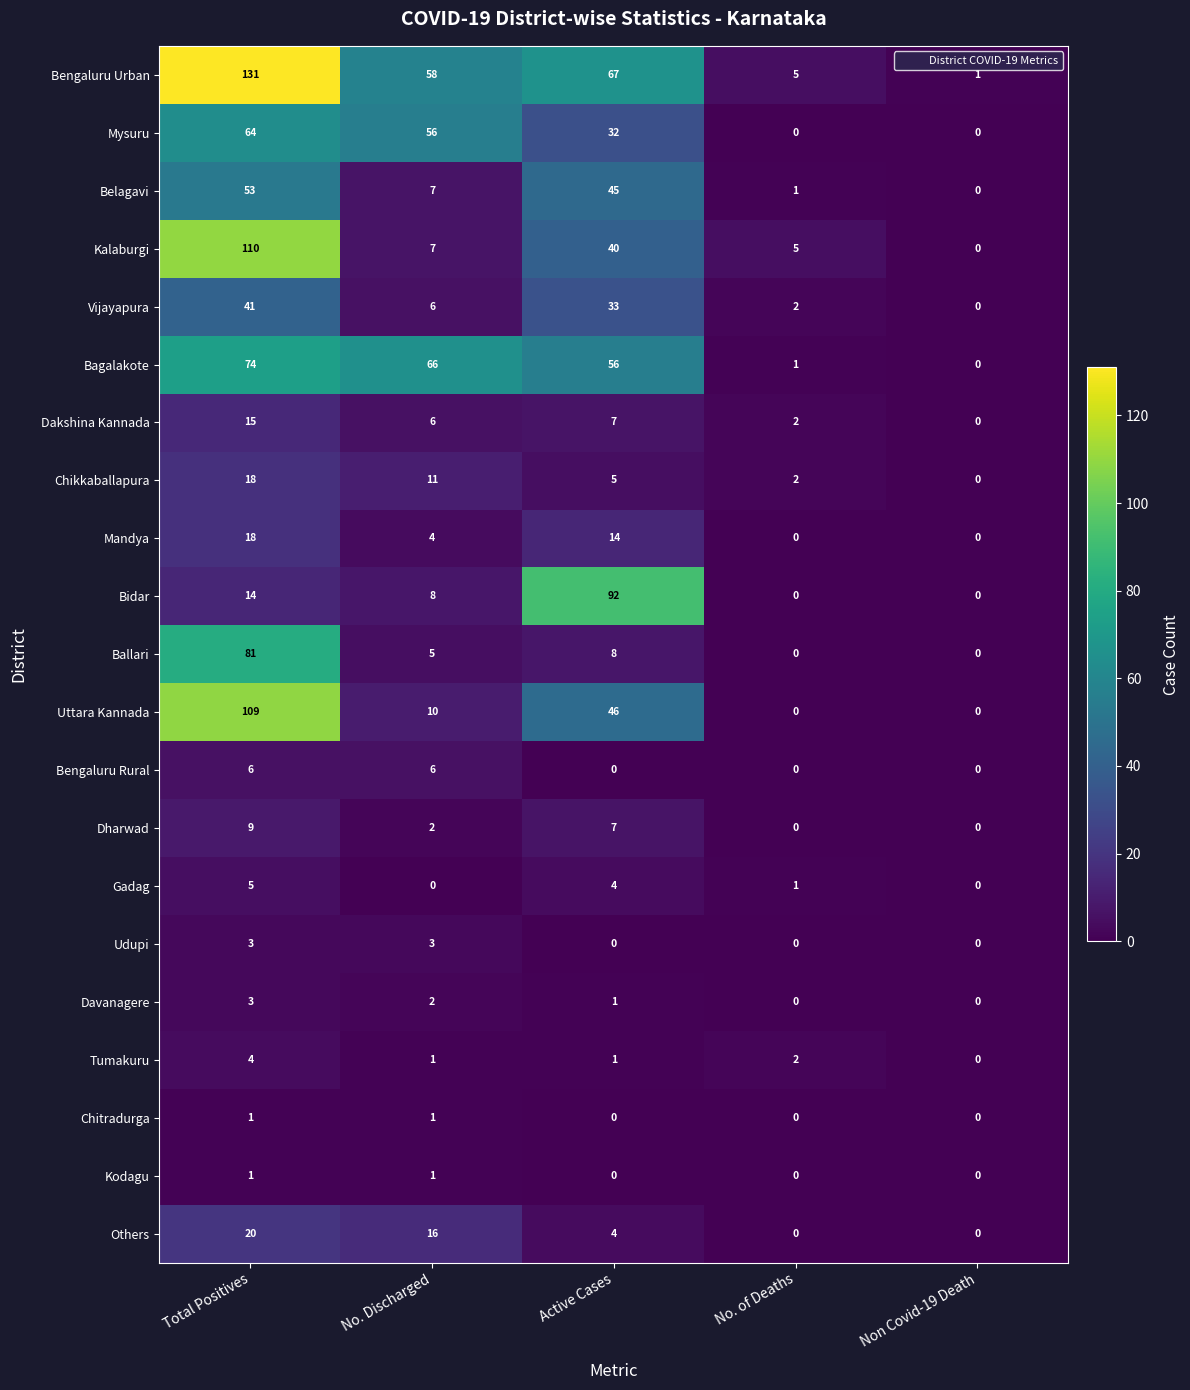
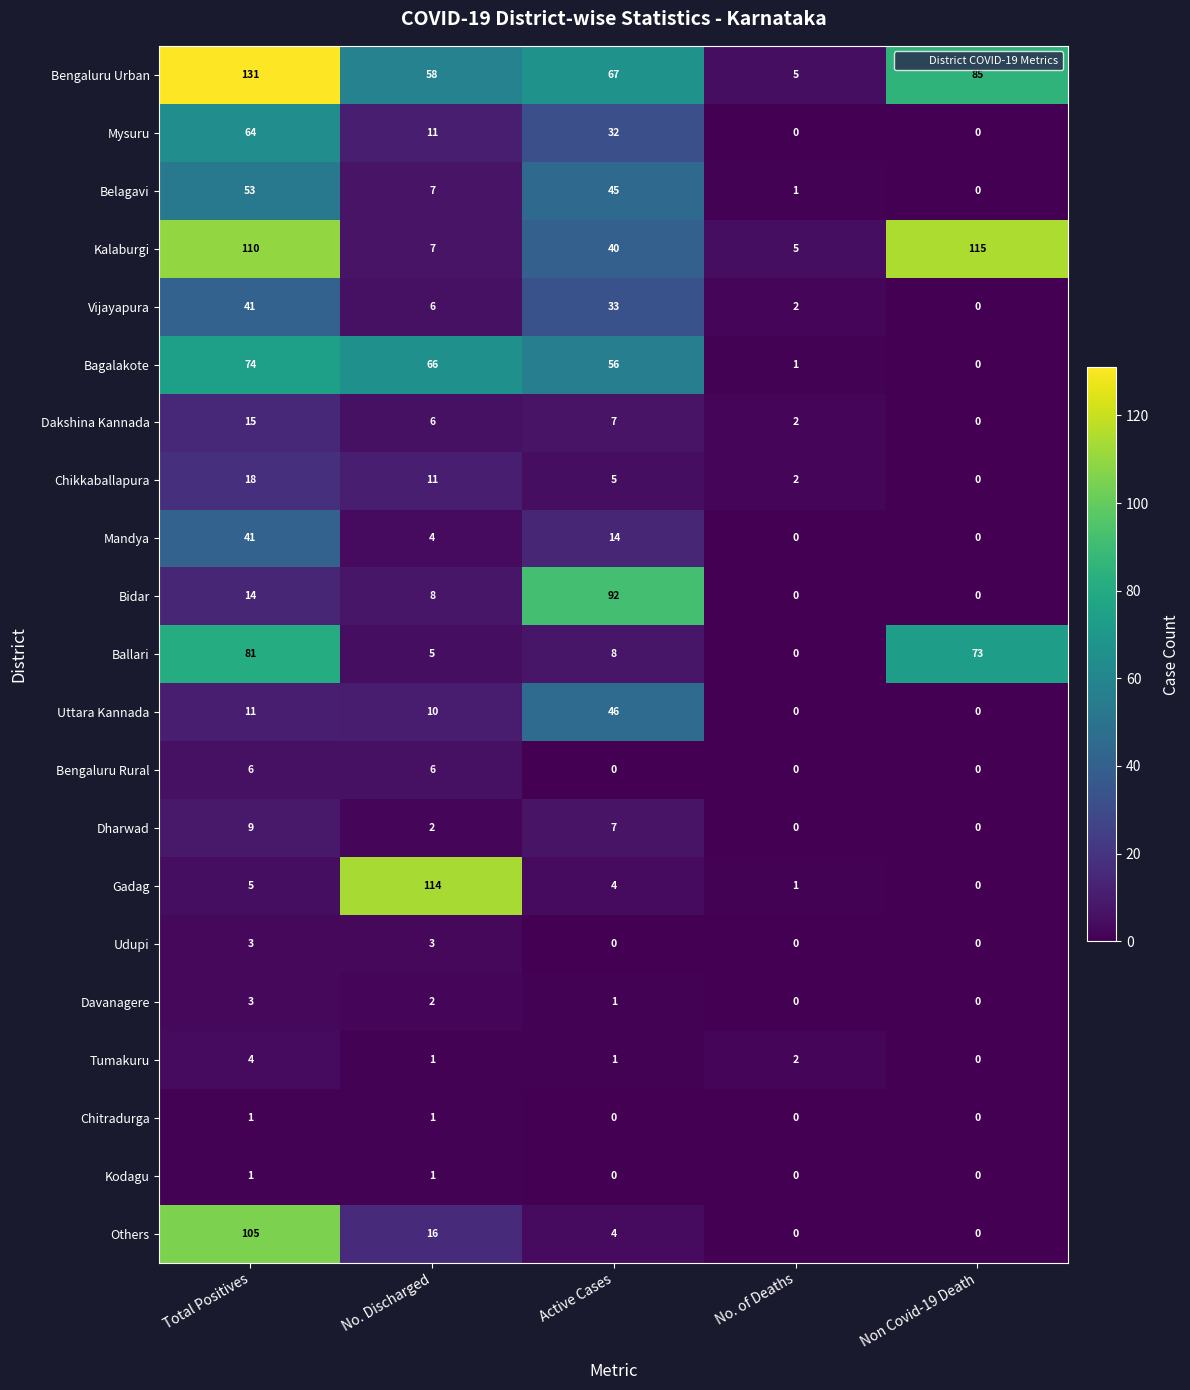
  {
    "Bengaluru Urban": {
      "Total Positives": 131,
      "No. Discharged": 58,
      "Active Cases": 67,
      "No. of Deaths": 5,
-     "Non Covid-19 Death": 1
+     "Non Covid-19 Death": 85
    },
    "Mysuru": {
      "Total Positives": 64,
-     "No. Discharged": 56,
+     "No. Discharged": 11,
      "Active Cases": 32,
      "No. of Deaths": 0,
      "Non Covid-19 Death": 0
    },
    "Belagavi": {
      "Total Positives": 53,
      "No. Discharged": 7,
      "Active Cases": 45,
      "No. of Deaths": 1,
      "Non Covid-19 Death": 0
    },
    "Kalaburgi": {
      "Total Positives": 110,
      "No. Discharged": 7,
      "Active Cases": 40,
      "No. of Deaths": 5,
-     "Non Covid-19 Death": 0
+     "Non Covid-19 Death": 115
    },
    "Vijayapura": {
      "Total Positives": 41,
      "No. Discharged": 6,
      "Active Cases": 33,
      "No. of Deaths": 2,
      "Non Covid-19 Death": 0
    },
    "Bagalakote": {
      "Total Positives": 74,
      "No. Discharged": 66,
      "Active Cases": 56,
      "No. of Deaths": 1,
      "Non Covid-19 Death": 0
    },
    "Dakshina Kannada": {
      "Total Positives": 15,
      "No. Discharged": 6,
      "Active Cases": 7,
      "No. of Deaths": 2,
      "Non Covid-19 Death": 0
    },
    "Chikkaballapura": {
      "Total Positives": 18,
      "No. Discharged": 11,
      "Active Cases": 5,
      "No. of Deaths": 2,
      "Non Covid-19 Death": 0
    },
    "Mandya": {
-     "Total Positives": 18,
+     "Total Positives": 41,
      "No. Discharged": 4,
      "Active Cases": 14,
      "No. of Deaths": 0,
      "Non Covid-19 Death": 0
    },
    "Bidar": {
      "Total Positives": 14,
      "No. Discharged": 8,
      "Active Cases": 92,
      "No. of Deaths": 0,
      "Non Covid-19 Death": 0
    },
    "Ballari": {
      "Total Positives": 81,
      "No. Discharged": 5,
      "Active Cases": 8,
      "No. of Deaths": 0,
-     "Non Covid-19 Death": 0
+     "Non Covid-19 Death": 73
    },
    "Uttara Kannada": {
-     "Total Positives": 109,
+     "Total Positives": 11,
      "No. Discharged": 10,
      "Active Cases": 46,
      "No. of Deaths": 0,
      "Non Covid-19 Death": 0
    },
    "Bengaluru Rural": {
      "Total Positives": 6,
      "No. Discharged": 6,
      "Active Cases": 0,
      "No. of Deaths": 0,
      "Non Covid-19 Death": 0
    },
    "Dharwad": {
      "Total Positives": 9,
      "No. Discharged": 2,
      "Active Cases": 7,
      "No. of Deaths": 0,
      "Non Covid-19 Death": 0
    },
    "Gadag": {
      "Total Positives": 5,
-     "No. Discharged": 0,
+     "No. Discharged": 114,
      "Active Cases": 4,
      "No. of Deaths": 1,
      "Non Covid-19 Death": 0
    },
    "Udupi": {
      "Total Positives": 3,
      "No. Discharged": 3,
      "Active Cases": 0,
      "No. of Deaths": 0,
      "Non Covid-19 Death": 0
    },
    "Davanagere": {
      "Total Positives": 3,
      "No. Discharged": 2,
      "Active Cases": 1,
      "No. of Deaths": 0,
      "Non Covid-19 Death": 0
    },
    "Tumakuru": {
      "Total Positives": 4,
      "No. Discharged": 1,
      "Active Cases": 1,
      "No. of Deaths": 2,
      "Non Covid-19 Death": 0
    },
    "Chitradurga": {
      "Total Positives": 1,
      "No. Discharged": 1,
      "Active Cases": 0,
      "No. of Deaths": 0,
      "Non Covid-19 Death": 0
    },
    "Kodagu": {
      "Total Positives": 1,
      "No. Discharged": 1,
      "Active Cases": 0,
      "No. of Deaths": 0,
      "Non Covid-19 Death": 0
    },
    "Others": {
-     "Total Positives": 20,
+     "Total Positives": 105,
      "No. Discharged": 16,
      "Active Cases": 4,
      "No. of Deaths": 0,
      "Non Covid-19 Death": 0
    }
  }
